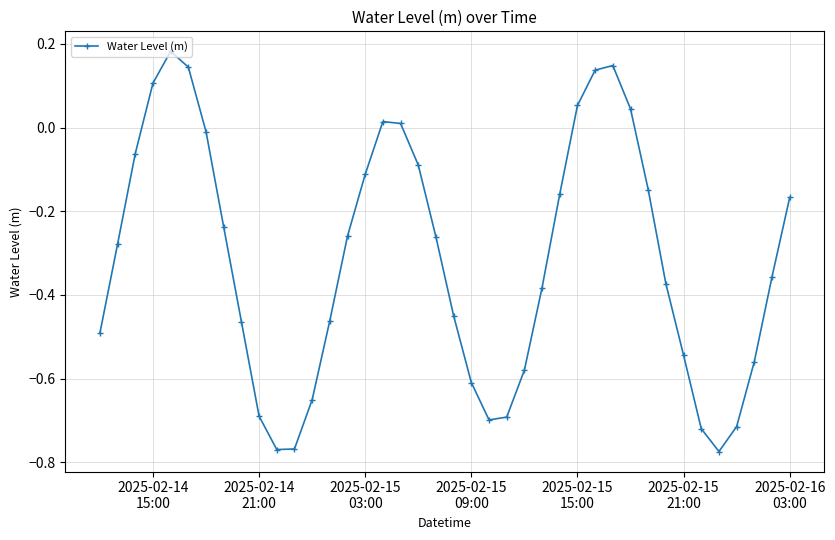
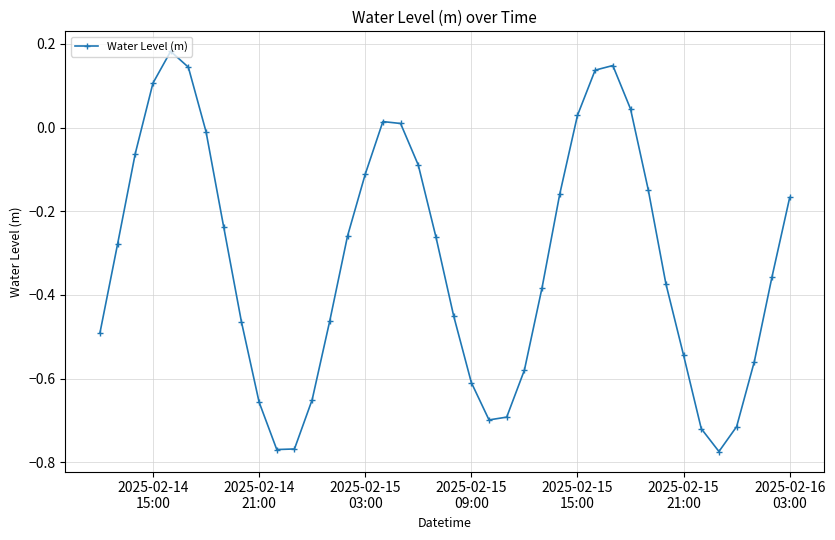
  {
    "2025-02-14 15:00": 0.11,
-   "2025-02-14 21:00": -0.69,
+   "2025-02-14 21:00": -0.66,
    "2025-02-15 03:00": -0.11,
    "2025-02-15 09:00": -0.61,
-   "2025-02-15 15:00": 0.05,
+   "2025-02-15 15:00": 0.03,
    "2025-02-15 21:00": -0.54,
    "2025-02-16 03:00": -0.17
  }
